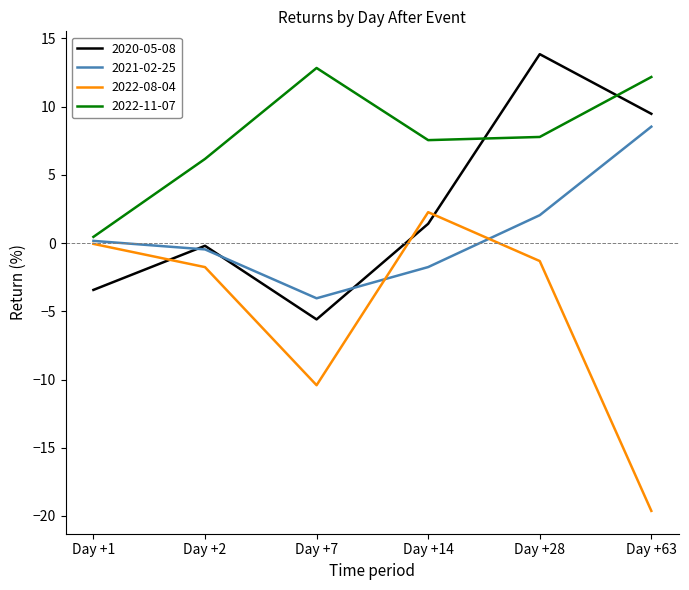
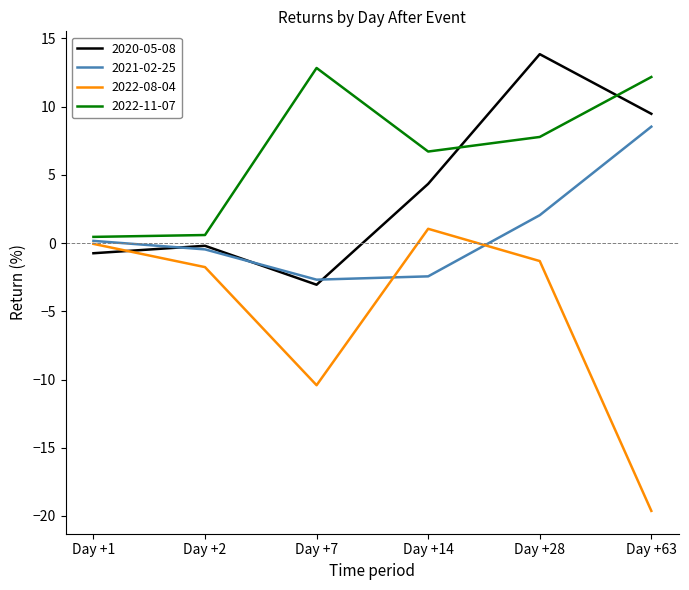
  {
    "2020-05-08": {
-     "Day +1": -3.4,
+     "Day +1": -0.7,
      "Day +2": -0.2,
-     "Day +7": -5.6,
-     "Day +14": 1.4,
+     "Day +7": -3.1,
+     "Day +14": 4.3,
      "Day +28": 13.8,
      "Day +63": 9.5
    },
    "2021-02-25": {
      "Day +1": 0.2,
      "Day +2": -0.5,
-     "Day +7": -4.0,
-     "Day +14": -1.8,
+     "Day +7": -2.7,
+     "Day +14": -2.4,
      "Day +28": 2.0,
      "Day +63": 8.5
    },
    "2022-08-04": {
      "Day +1": -0.1,
      "Day +2": -1.8,
      "Day +7": -10.4,
-     "Day +14": 2.3,
+     "Day +14": 1.0,
      "Day +28": -1.3,
      "Day +63": -19.6
    },
    "2022-11-07": {
      "Day +1": 0.5,
-     "Day +2": 6.2,
+     "Day +2": 0.6,
      "Day +7": 12.8,
-     "Day +14": 7.5,
+     "Day +14": 6.7,
      "Day +28": 7.8,
      "Day +63": 12.2
    }
  }
